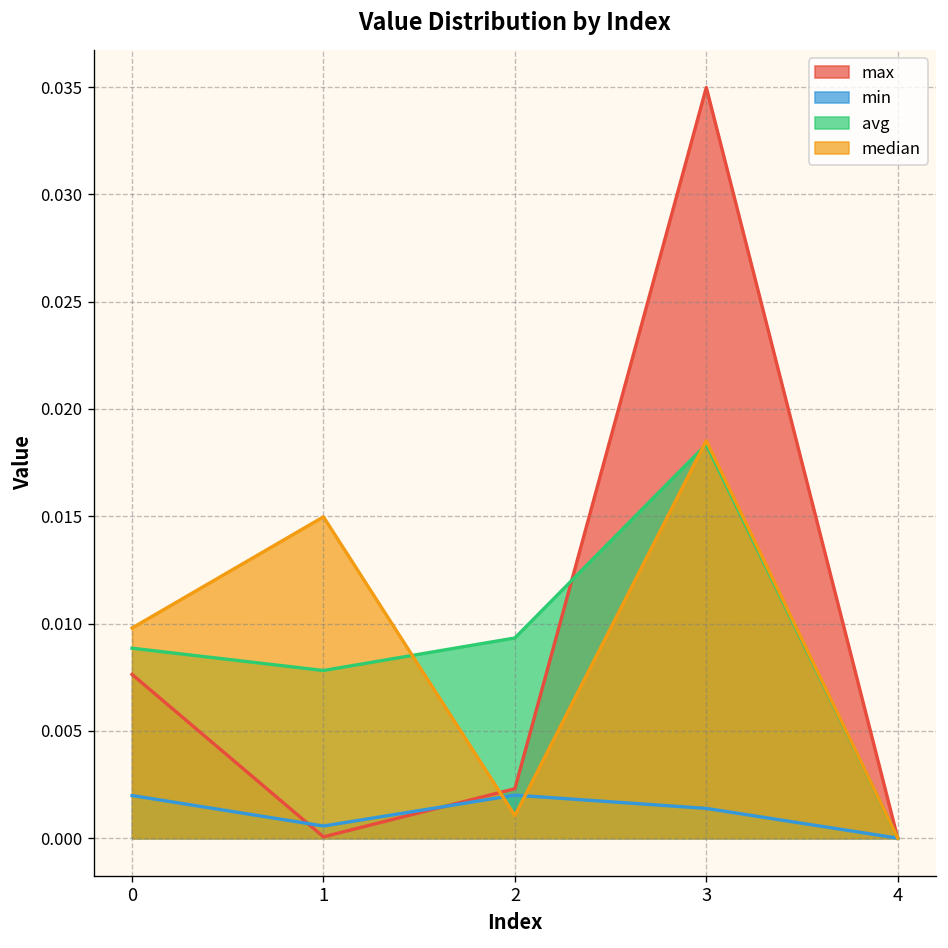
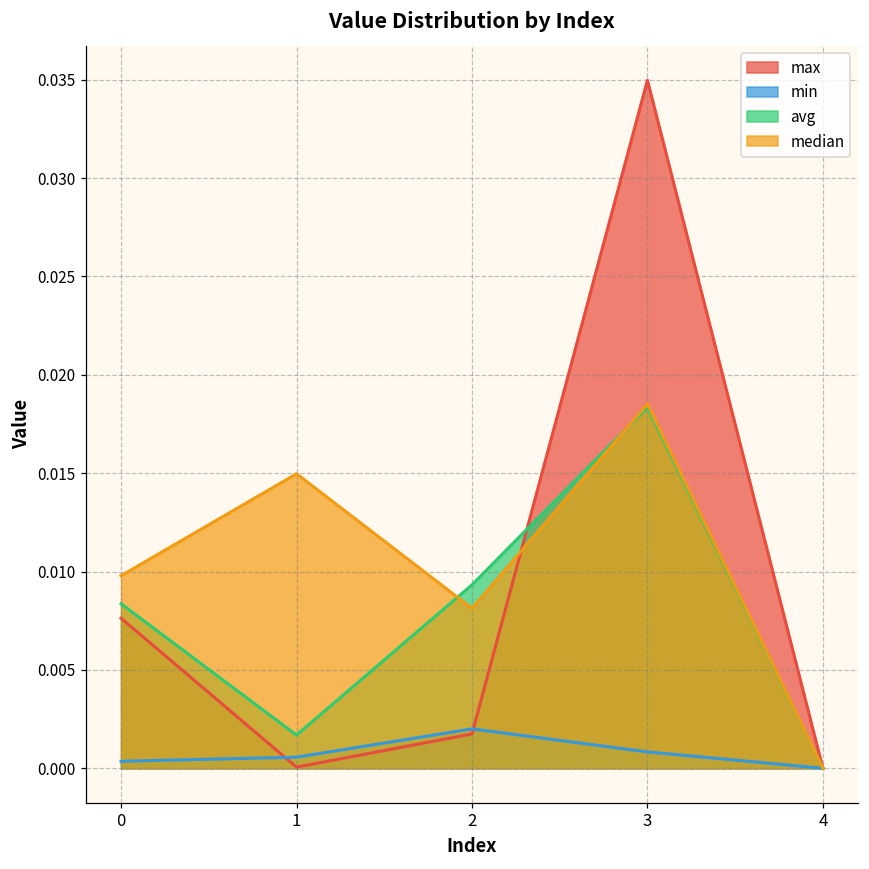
  {
    "max": {
      "0": 0.0076,
      "1": 0.0001,
-     "2": 0.0023,
+     "2": 0.0017,
      "3": 0.0350
    },
    "min": {
-     "0": 0.0020,
+     "0": 0.0004,
      "1": 0.0006,
      "2": 0.0020,
-     "3": 0.0014
+     "3": 0.0008
    },
    "avg": {
-     "0": 0.0088,
-     "1": 0.0078,
+     "0": 0.0084,
+     "1": 0.0017,
      "2": 0.0093,
      "3": 0.0183
    },
    "median": {
      "0": 0.0098,
      "1": 0.0150,
-     "2": 0.0010,
+     "2": 0.0081,
      "3": 0.0185
    }
  }
